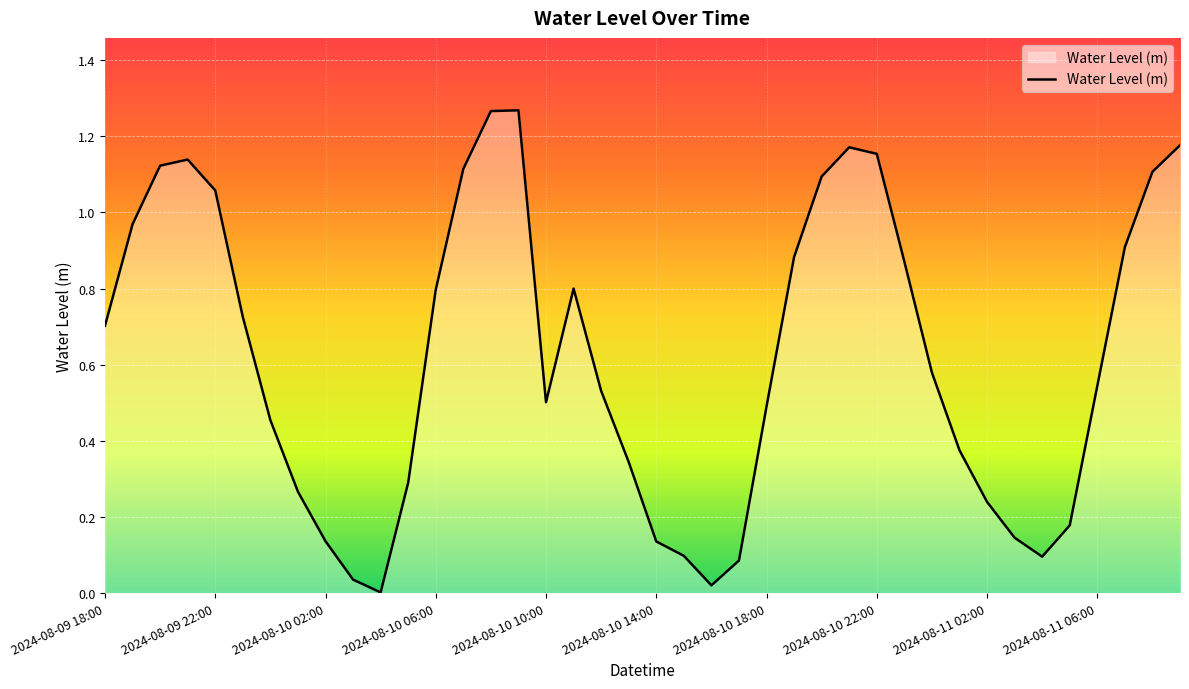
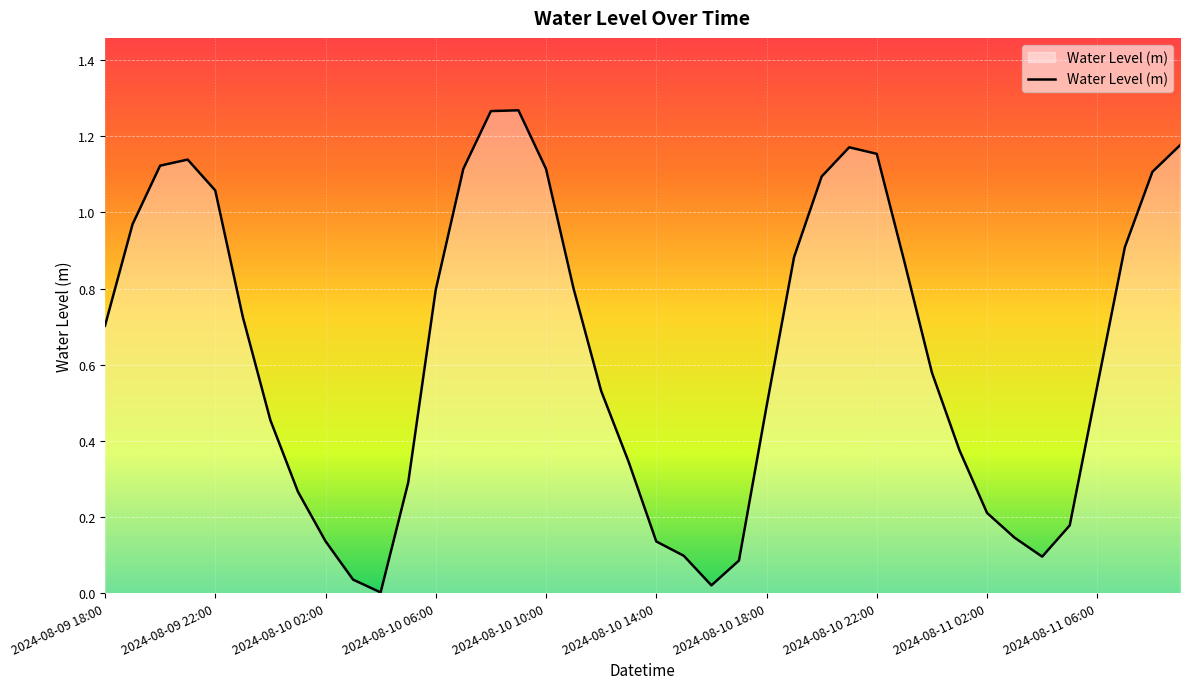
  {
    "2024-08-09 18:00": 0.70,
    "2024-08-09 22:00": 1.06,
    "2024-08-10 02:00": 0.14,
    "2024-08-10 06:00": 0.80,
-   "2024-08-10 10:00": 0.50,
+   "2024-08-10 10:00": 1.11,
    "2024-08-10 14:00": 0.14,
    "2024-08-10 18:00": 0.49,
    "2024-08-10 22:00": 1.15,
-   "2024-08-11 02:00": 0.24,
+   "2024-08-11 02:00": 0.21,
    "2024-08-11 06:00": 0.54
  }
